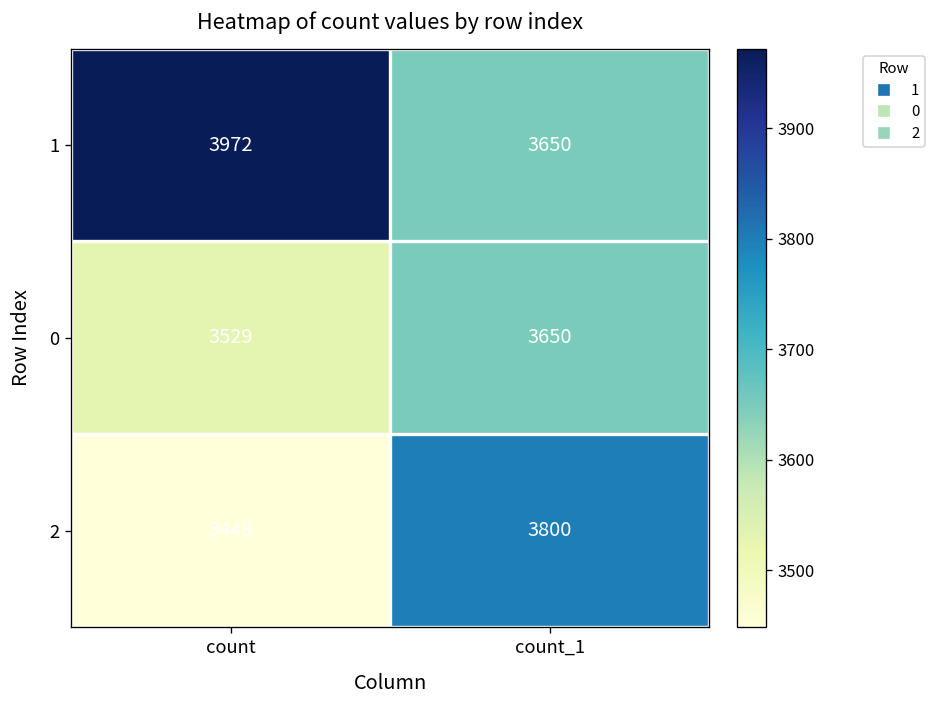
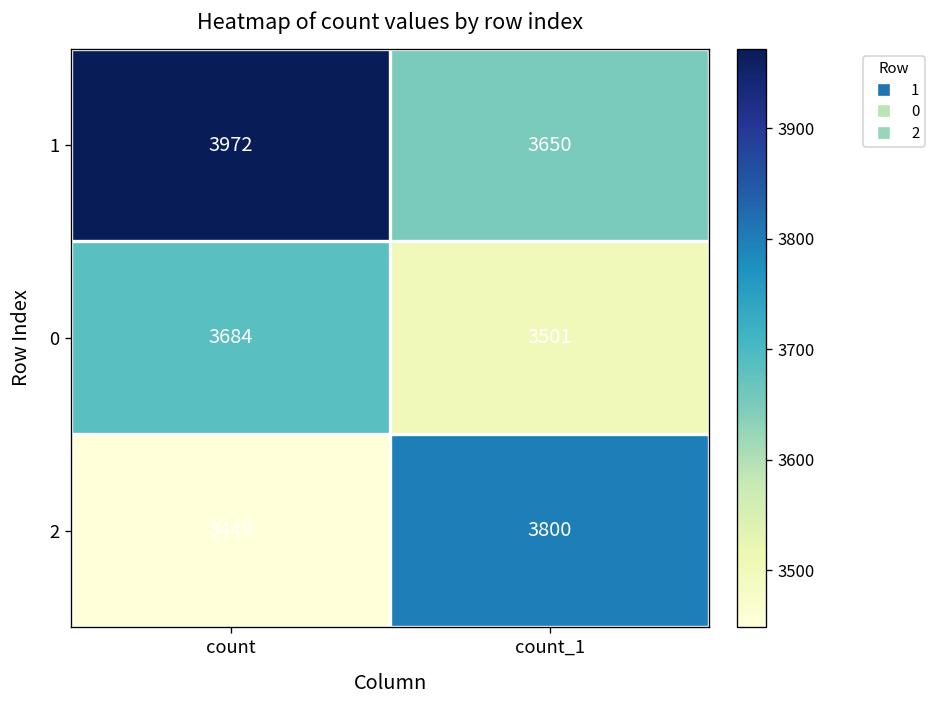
  {
    "1": {
      "count": 3972,
      "count_1": 3650
    },
    "0": {
-     "count": 3529,
-     "count_1": 3650
+     "count": 3684,
+     "count_1": 3501
    },
    "2": {
      "count_1": 3800
    }
  }
